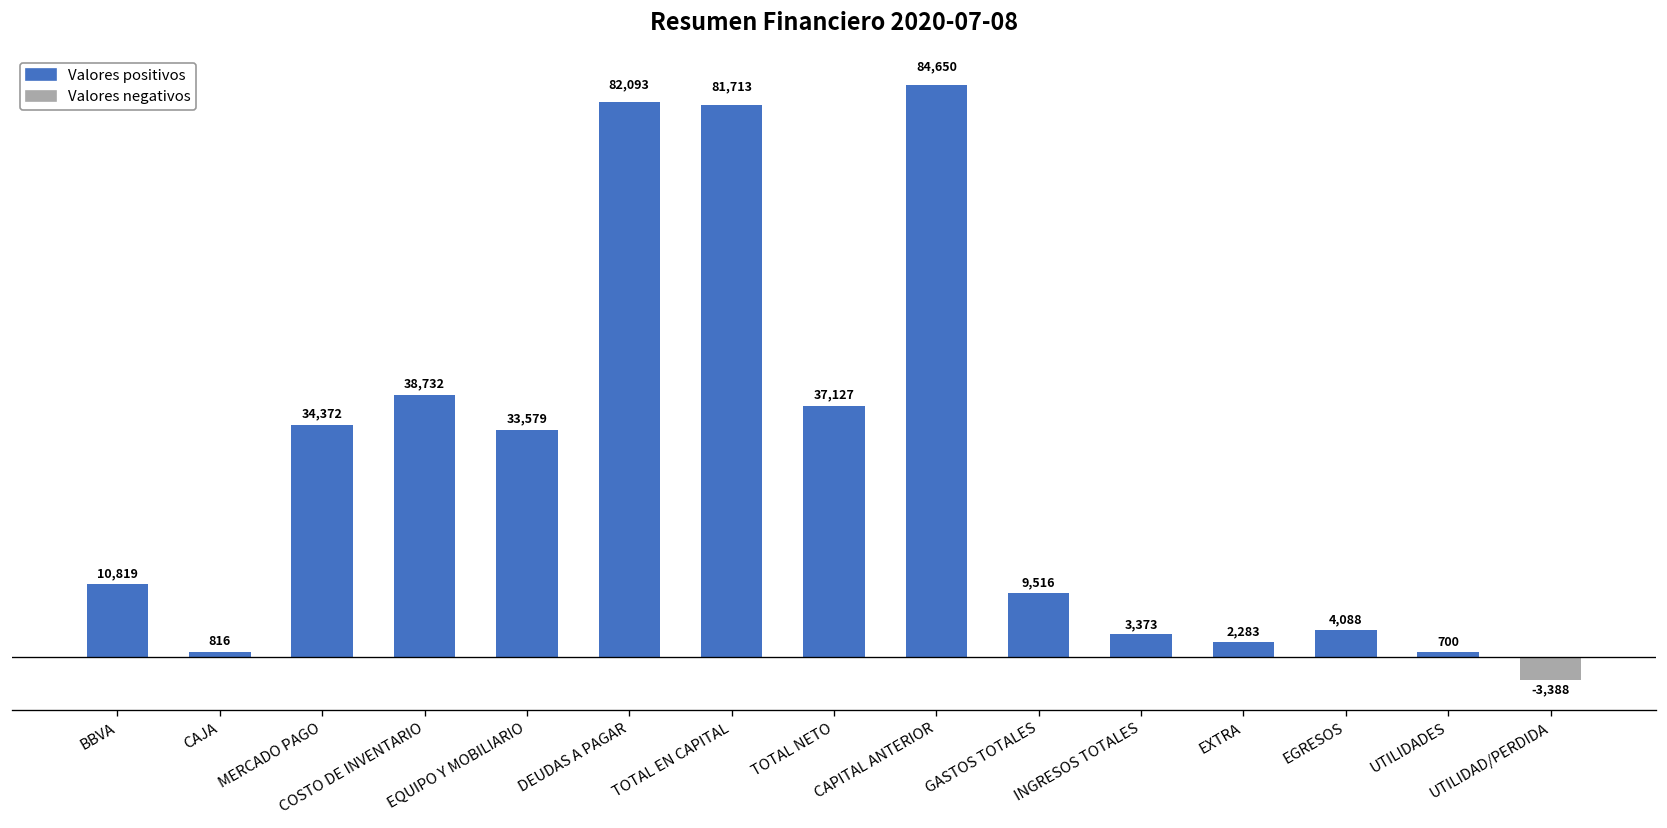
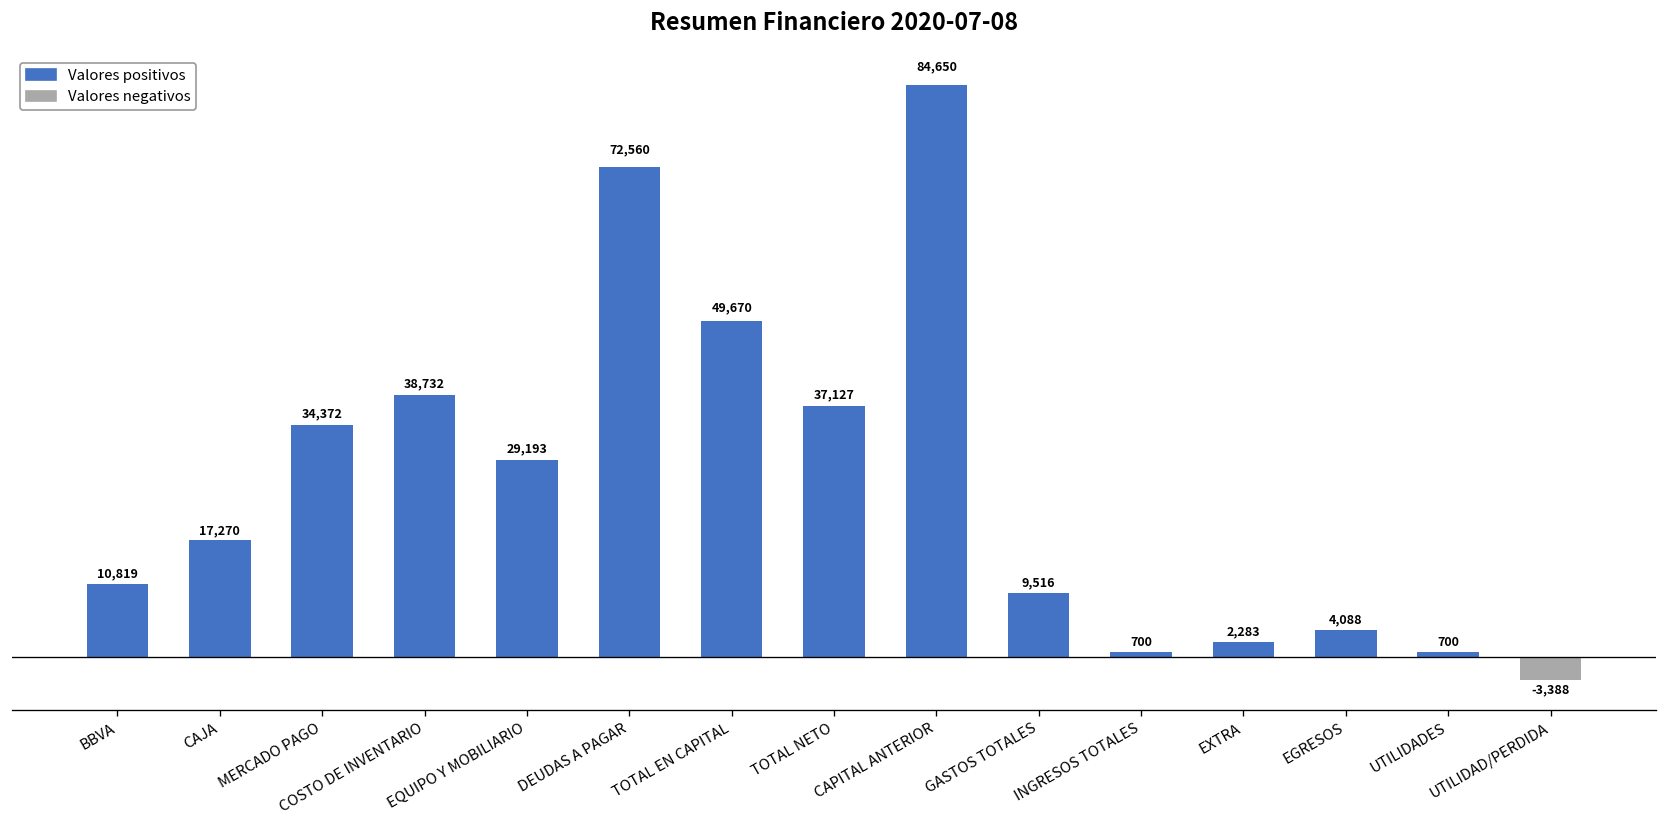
  {
    "BBVA": "10,819",
-   "CAJA": "816",
+   "CAJA": "17,270",
    "MERCADO PAGO": "34,372",
    "COSTO DE INVENTARIO": "38,732",
-   "EQUIPO Y MOBILIARIO": "33,579",
-   "DEUDAS A PAGAR": "82,093",
-   "TOTAL EN CAPITAL": "81,713",
+   "EQUIPO Y MOBILIARIO": "29,193",
+   "DEUDAS A PAGAR": "72,560",
+   "TOTAL EN CAPITAL": "49,670",
    "TOTAL NETO": "37,127",
    "CAPITAL ANTERIOR": "84,650",
    "GASTOS TOTALES": "9,516",
-   "INGRESOS TOTALES": "3,373",
+   "INGRESOS TOTALES": "700",
    "EXTRA": "2,283",
    "EGRESOS": "4,088",
    "UTILIDADES": "700",
    "UTILIDAD/PERDIDA": "-3,388"
  }
